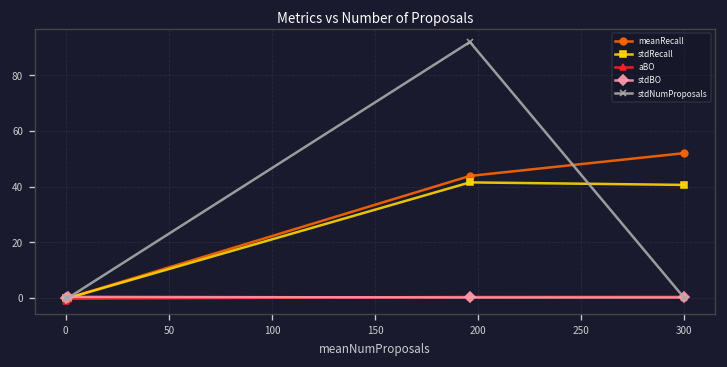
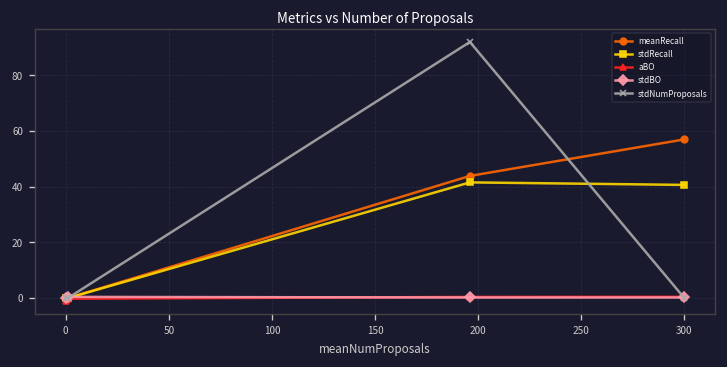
  {
    "meanRecall": {
-     "300": 52
+     "300": 57
    },
    "stdRecall": {
      "300": 41
    }
  }
